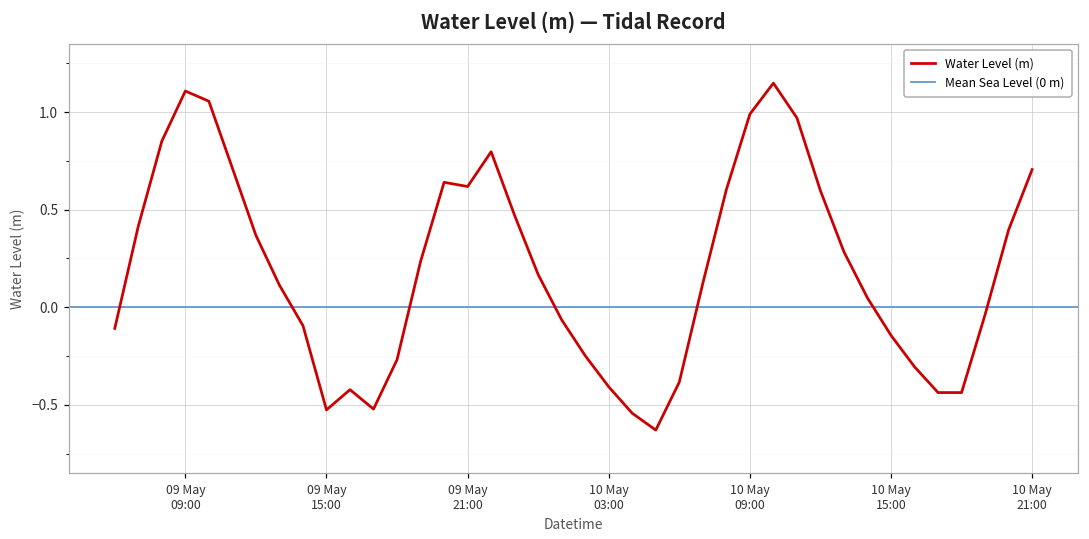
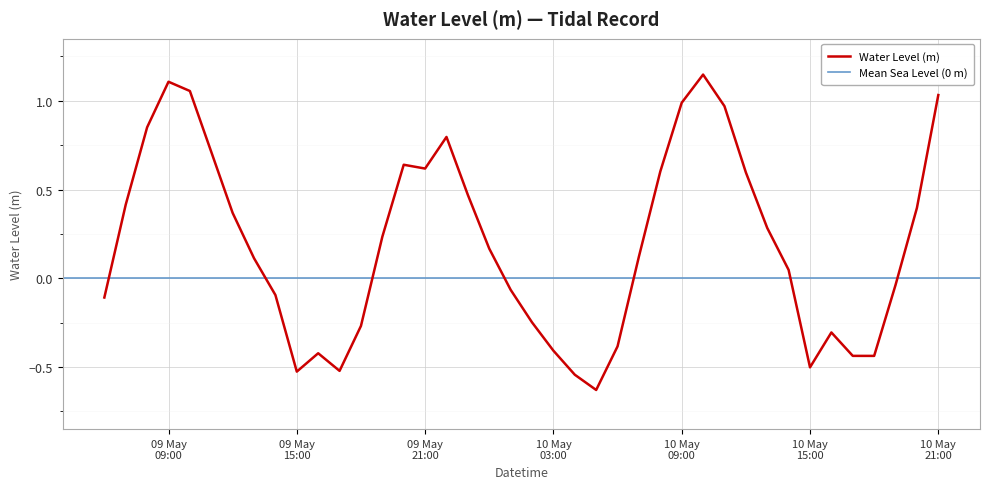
  {
    "09 May 09:00": 1.11,
    "09 May 15:00": -0.53,
    "09 May 21:00": 0.62,
    "10 May 03:00": -0.41,
    "10 May 09:00": 0.99,
-   "10 May 15:00": -0.14,
-   "10 May 21:00": 0.71
+   "10 May 15:00": -0.50,
+   "10 May 21:00": 1.03
  }
